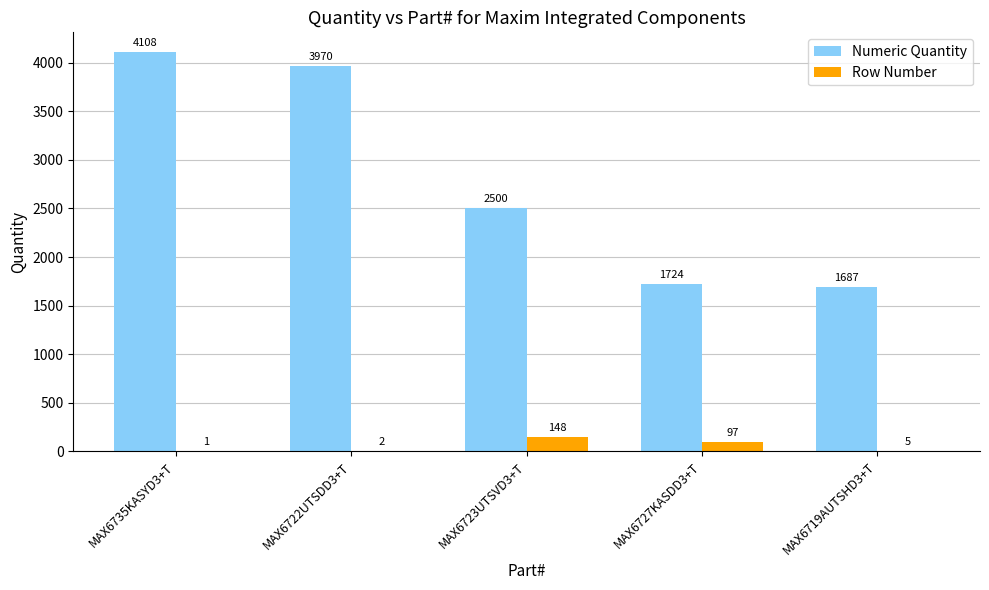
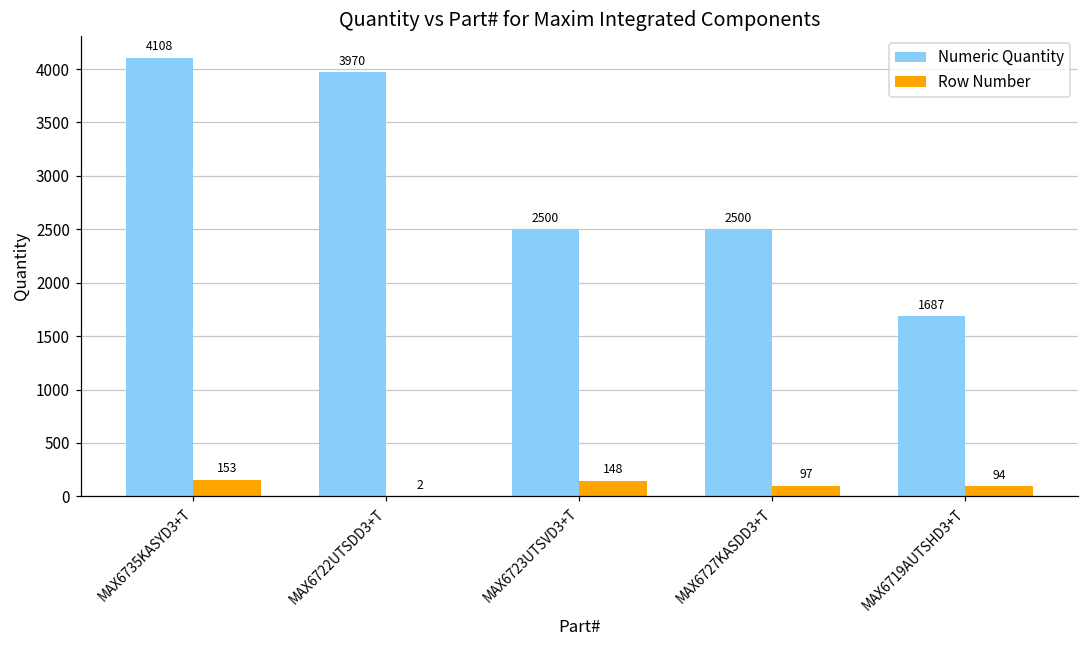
  {
    "Numeric Quantity": {
      "MAX6735KASYD3+T": 4108,
      "MAX6722UTSDD3+T": 3970,
      "MAX6723UTSVD3+T": 2500,
-     "MAX6727KASDD3+T": 1724,
+     "MAX6727KASDD3+T": 2500,
      "MAX6719AUTSHD3+T": 1687
    },
    "Row Number": {
-     "MAX6735KASYD3+T": 1,
+     "MAX6735KASYD3+T": 153,
      "MAX6722UTSDD3+T": 2,
      "MAX6723UTSVD3+T": 148,
      "MAX6727KASDD3+T": 97,
-     "MAX6719AUTSHD3+T": 5
+     "MAX6719AUTSHD3+T": 94
    }
  }
